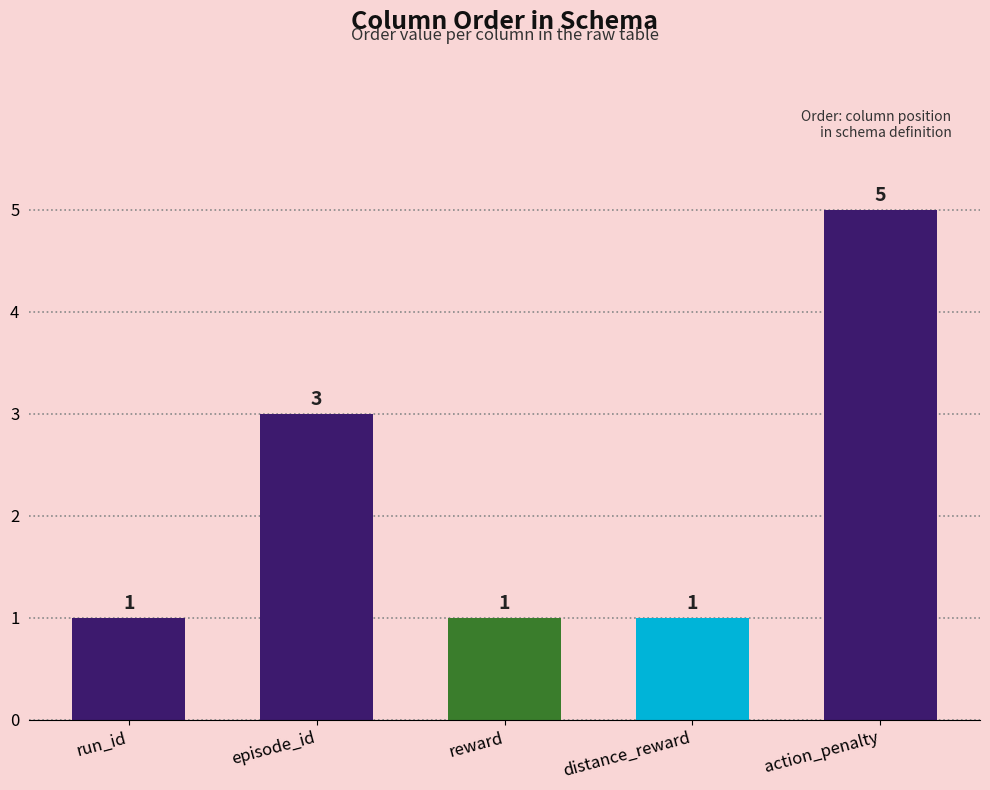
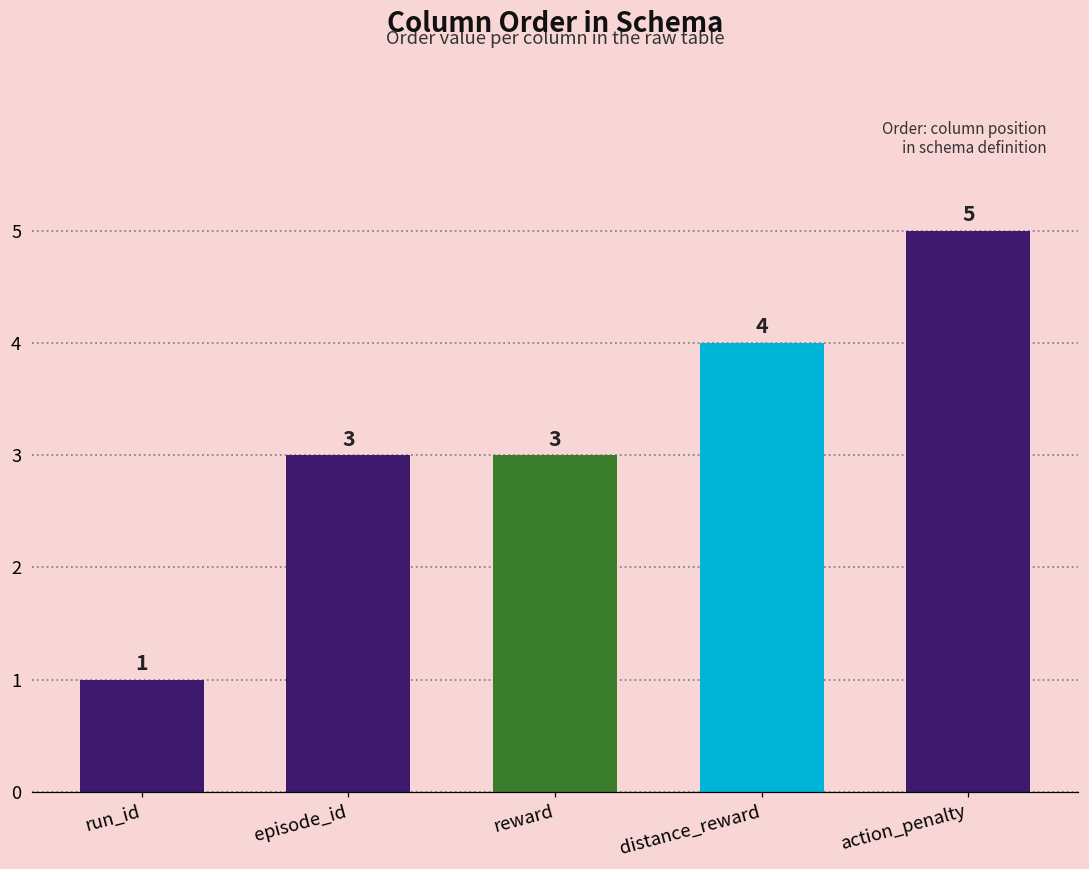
  {
    "run_id": 1,
    "episode_id": 3,
-   "reward": 1,
-   "distance_reward": 1,
+   "reward": 3,
+   "distance_reward": 4,
    "action_penalty": 5
  }
